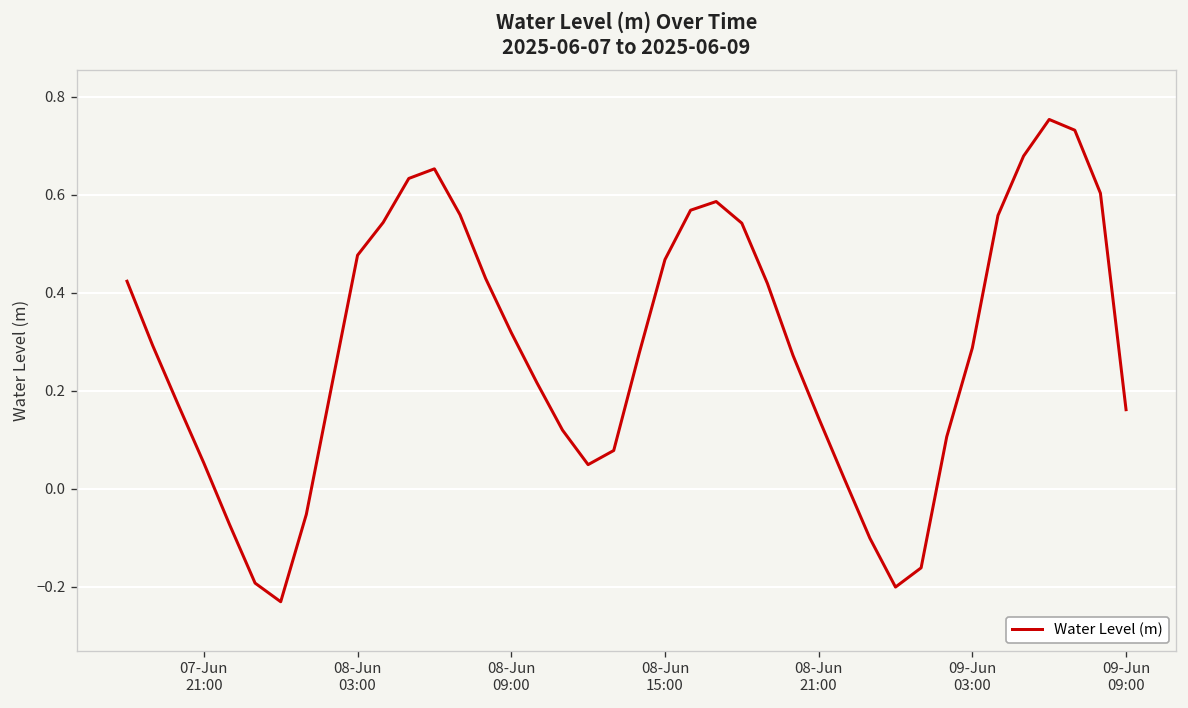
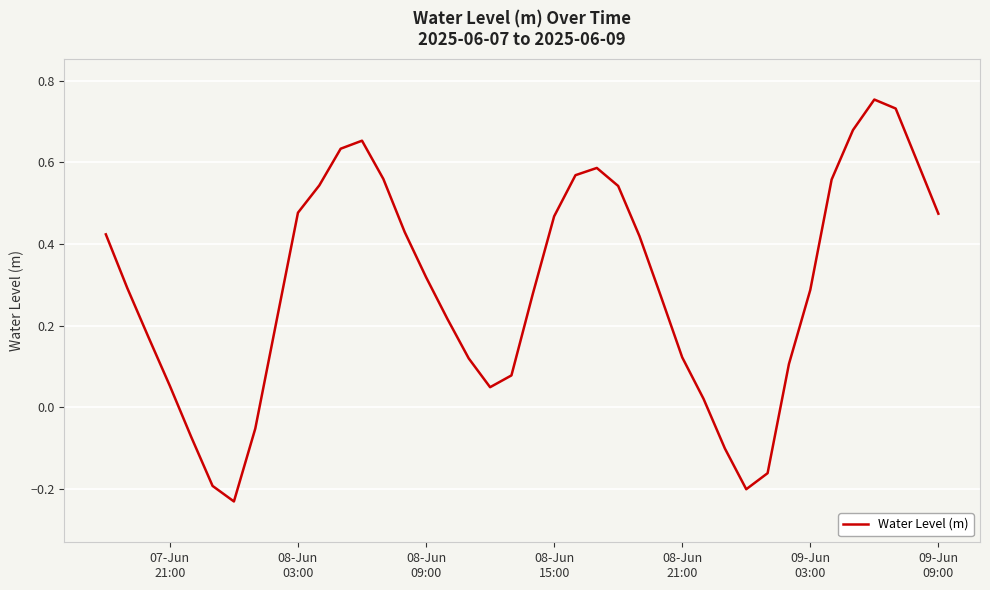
  {
    "07-Jun 21:00": 0.05,
    "08-Jun 03:00": 0.48,
    "08-Jun 09:00": 0.32,
    "08-Jun 15:00": 0.47,
-   "08-Jun 21:00": 0.14,
+   "08-Jun 21:00": 0.12,
    "09-Jun 03:00": 0.29,
-   "09-Jun 09:00": 0.16
+   "09-Jun 09:00": 0.47
  }
